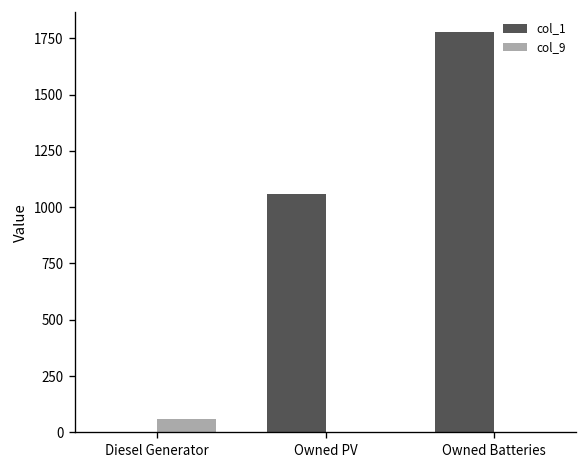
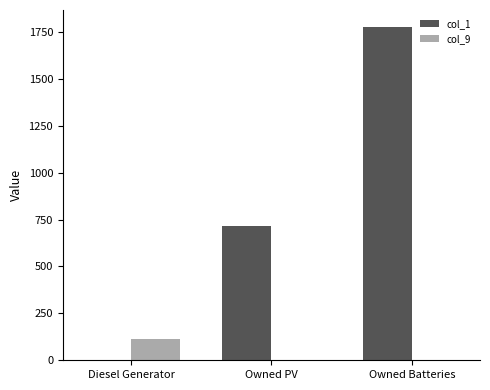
  {
    "col_1": {
      "Diesel Generator": 0,
-     "Owned PV": 1060,
+     "Owned PV": 710,
      "Owned Batteries": 1780
    },
    "col_9": {
-     "Diesel Generator": 60,
+     "Diesel Generator": 120,
      "Owned PV": 0,
      "Owned Batteries": 0
    }
  }
